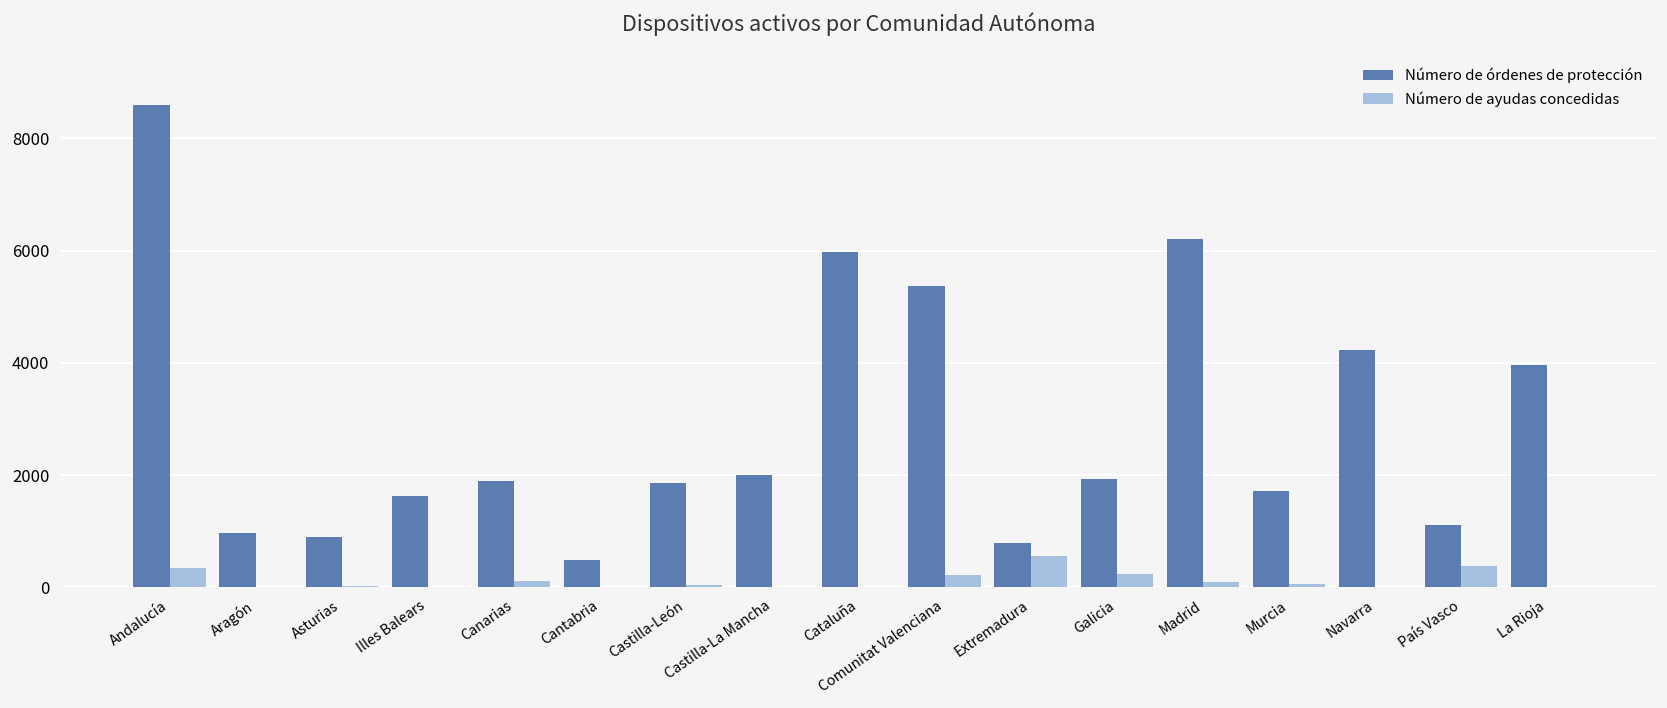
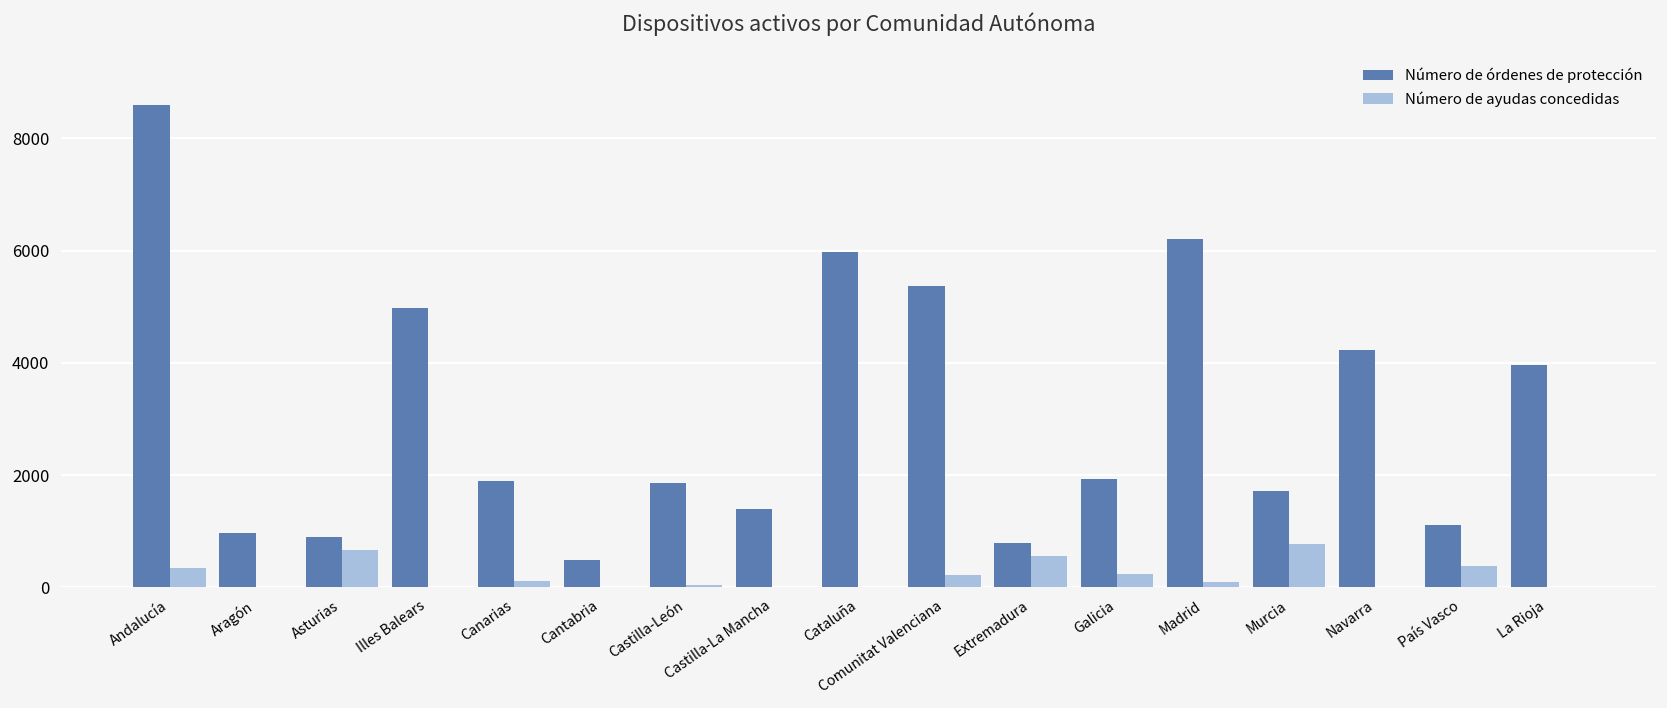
  {
    "Número de órdenes de protección": {
      "Andalucía": 8600,
      "Aragón": 1000,
      "Asturias": 900,
-     "Illes Balears": 1600,
+     "Illes Balears": 5000,
      "Canarias": 1900,
      "Cantabria": 500,
      "Castilla-León": 1900,
-     "Castilla-La Mancha": 2000,
+     "Castilla-La Mancha": 1400,
      "Cataluña": 6000,
      "Comunitat Valenciana": 5400,
      "Extremadura": 800,
      "Galicia": 1900,
      "Madrid": 6200,
      "Murcia": 1700,
      "Navarra": 4200,
      "País Vasco": 1100,
      "La Rioja": 4000
    },
    "Número de ayudas concedidas": {
      "Andalucía": 300,
-     "Asturias": 0,
+     "Asturias": 700,
      "Canarias": 100,
      "Comunitat Valenciana": 200,
      "Extremadura": 600,
      "Galicia": 200,
      "Madrid": 100,
-     "Murcia": 100,
+     "Murcia": 800,
      "País Vasco": 400
    }
  }
